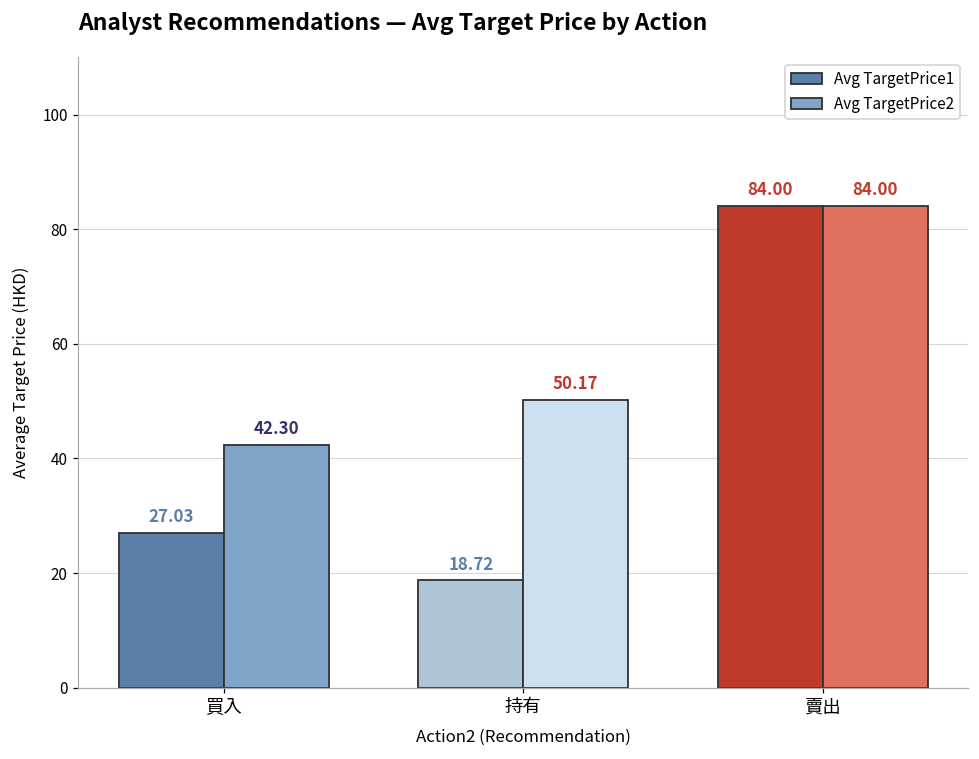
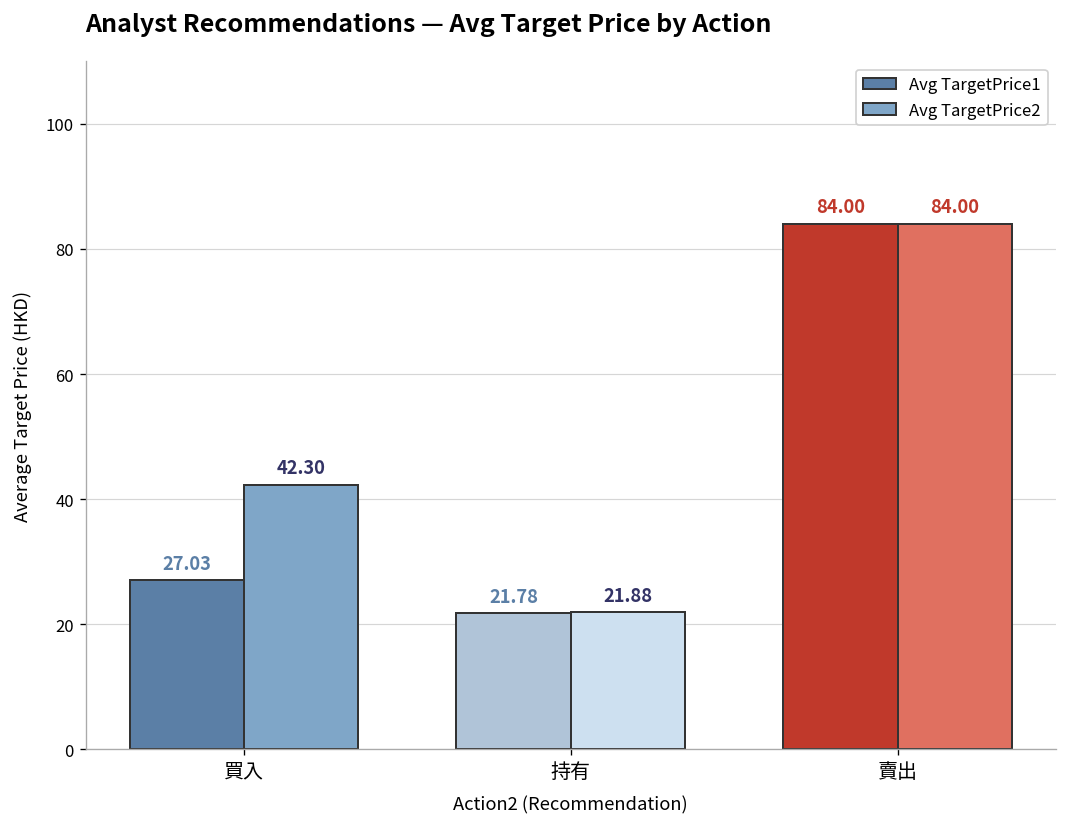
  {
    "Avg TargetPrice1": {
      "買入": 27.03,
-     "持有": 18.72,
+     "持有": 21.78,
      "賣出": 84.00
    },
    "Avg TargetPrice2": {
      "買入": 42.30,
-     "持有": 50.17,
+     "持有": 21.88,
      "賣出": 84.00
    }
  }
